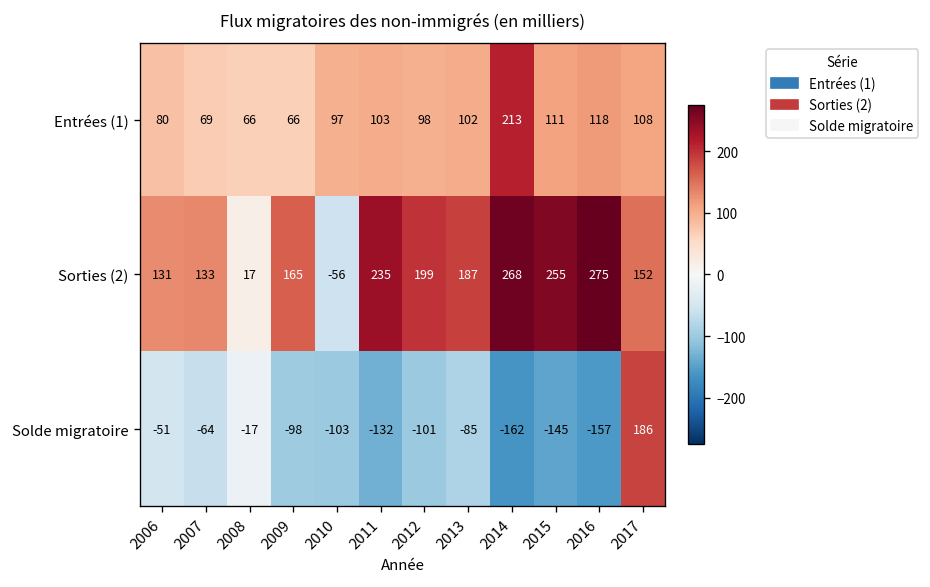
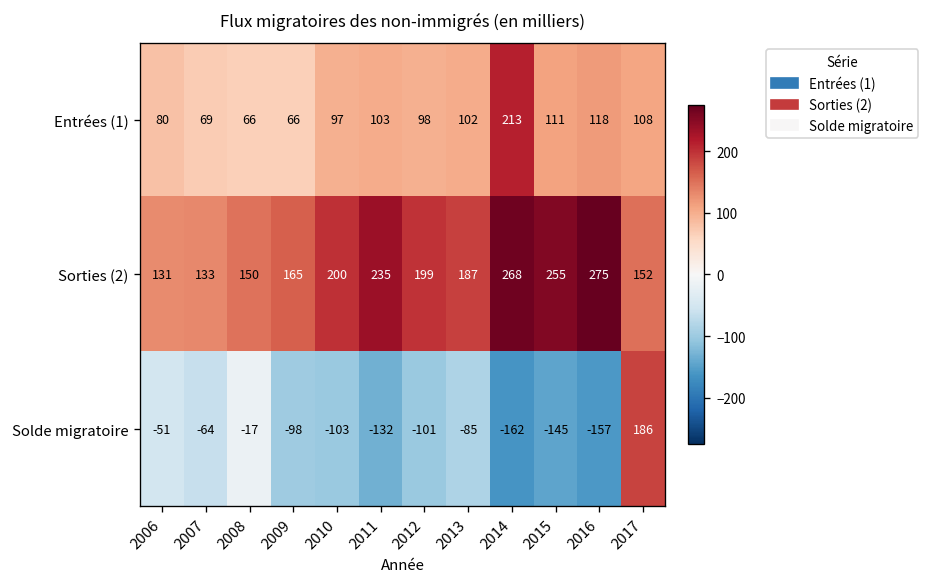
  {
    "Entrées (1)": {
      "2006": 80,
      "2007": 69,
      "2008": 66,
      "2009": 66,
      "2010": 97,
      "2011": 103,
      "2012": 98,
      "2013": 102,
      "2014": 213,
      "2015": 111,
      "2016": 118,
      "2017": 108
    },
    "Sorties (2)": {
      "2006": 131,
      "2007": 133,
-     "2008": 17,
+     "2008": 150,
      "2009": 165,
-     "2010": -56,
+     "2010": 200,
      "2011": 235,
      "2012": 199,
      "2013": 187,
      "2014": 268,
      "2015": 255,
      "2016": 275,
      "2017": 152
    },
    "Solde migratoire": {
      "2006": -51,
      "2007": -64,
      "2008": -17,
      "2009": -98,
      "2010": -103,
      "2011": -132,
      "2012": -101,
      "2013": -85,
      "2014": -162,
      "2015": -145,
      "2016": -157,
      "2017": 186
    }
  }
